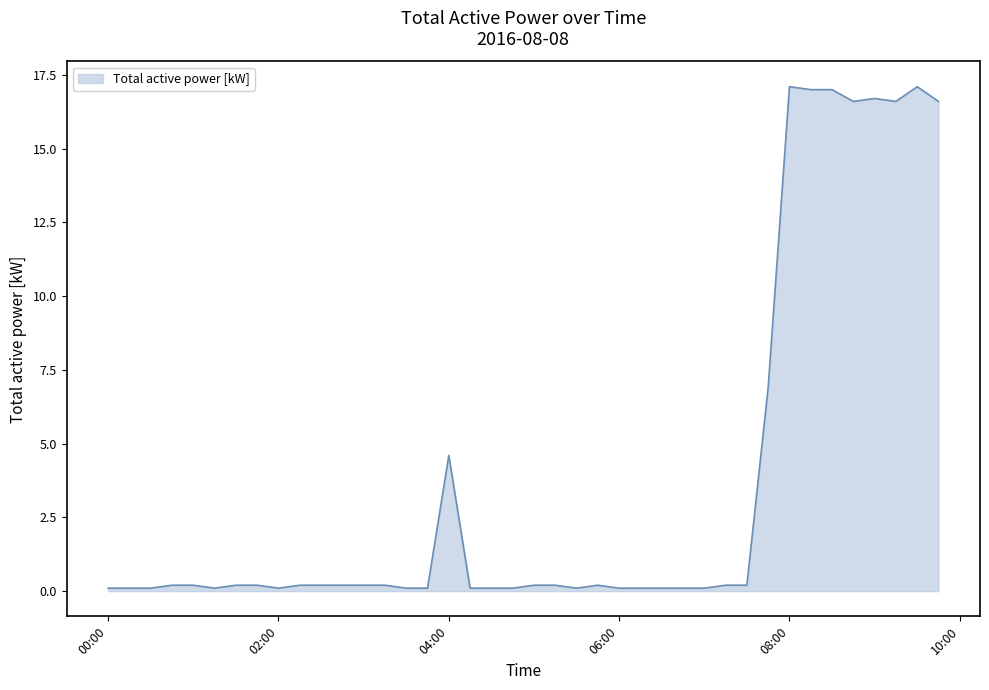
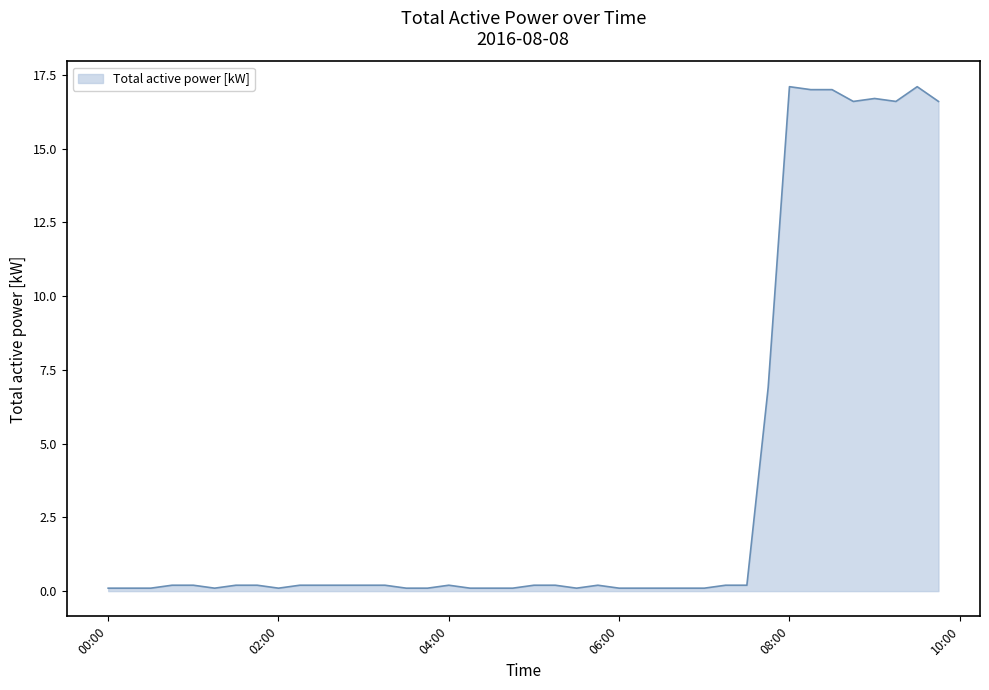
  {
    "00:00": 0.1,
    "02:00": 0.1,
-   "04:00": 4.6,
+   "04:00": 0.2,
    "06:00": 0.1,
    "08:00": 17.1
  }
